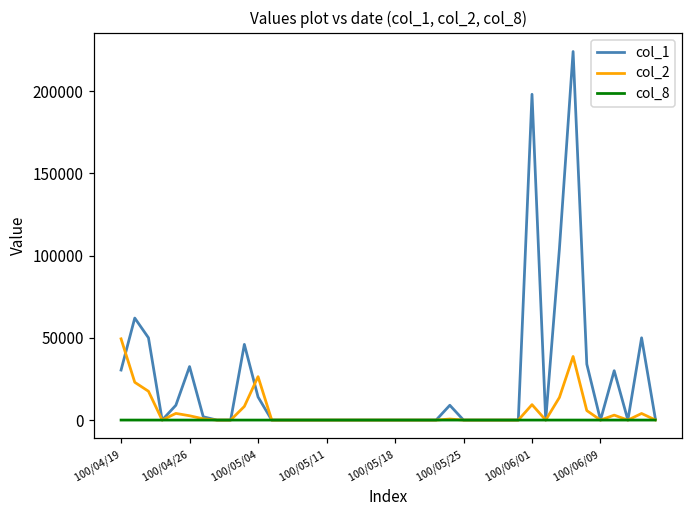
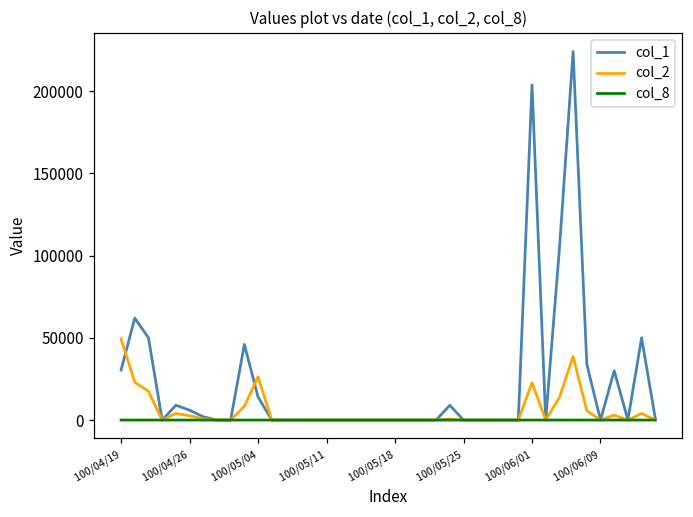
  {
    "col_1": {
      "100/04/19": 30000,
-     "100/04/26": 33000,
+     "100/04/26": 6000,
      "100/05/04": 14000,
-     "100/06/01": 198000
+     "100/06/01": 204000
    },
    "col_2": {
      "100/04/19": 49000,
      "100/04/26": 3000,
      "100/05/04": 26000,
-     "100/06/01": 9000
+     "100/06/01": 23000
    },
    "col_8": {
      "100/04/19": 0,
      "100/04/26": 0,
      "100/05/04": 0,
      "100/06/01": 0
    }
  }
